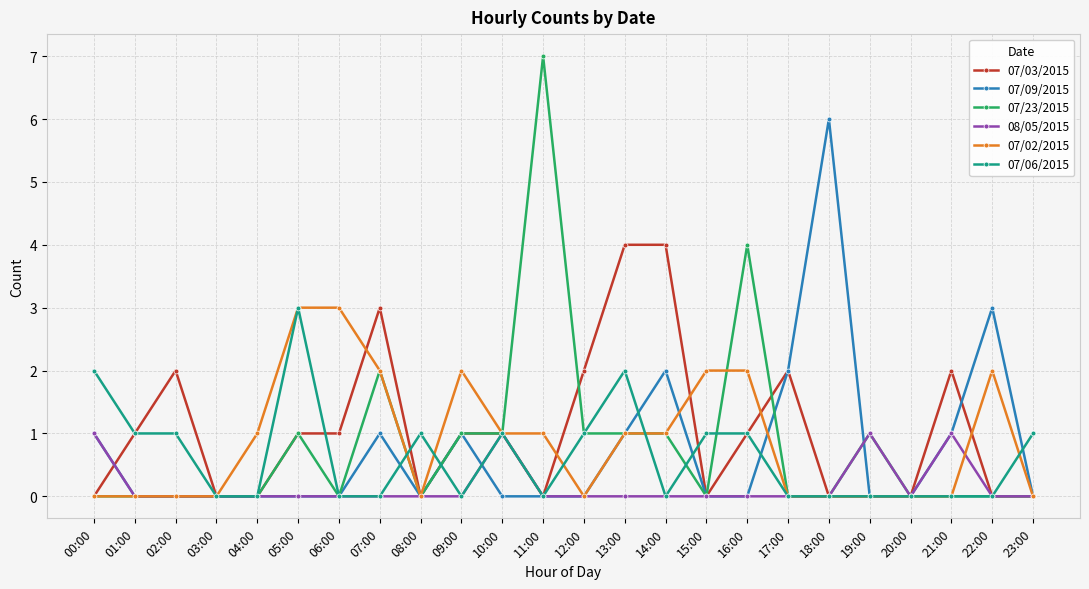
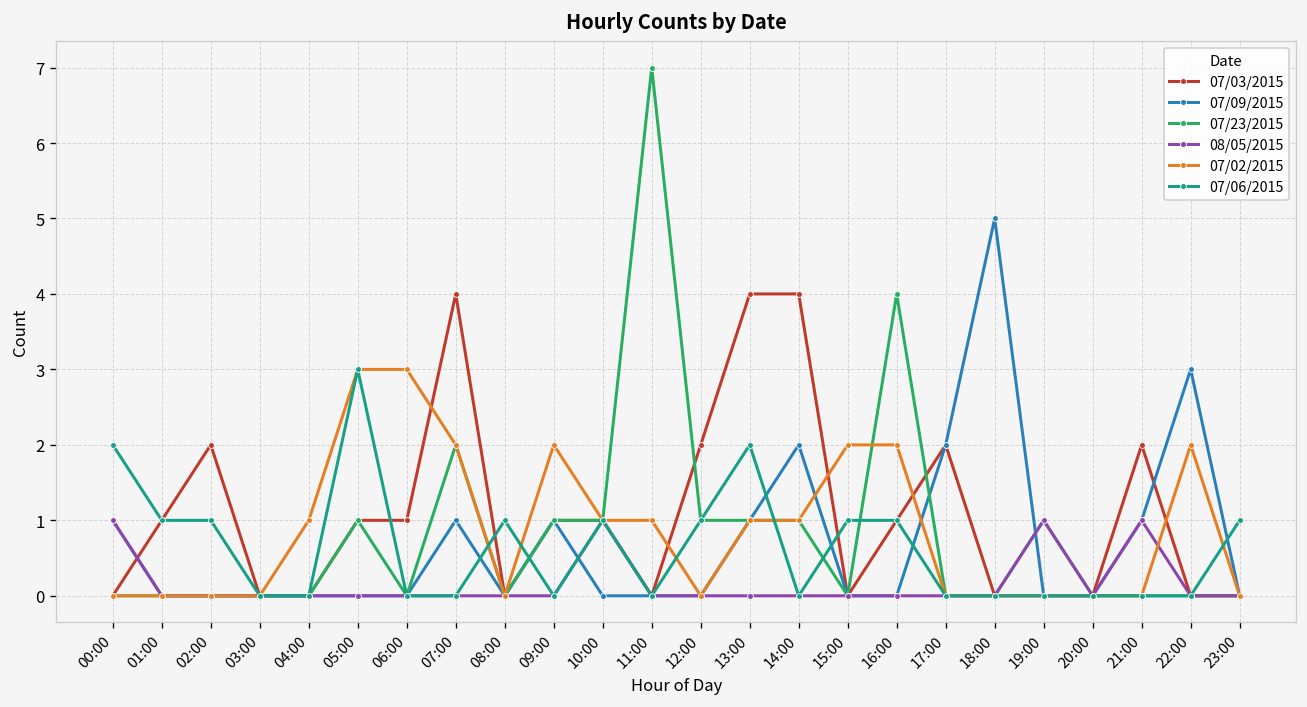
  {
    "07/03/2015": {
      "02:00": 2,
      "06:00": 1,
-     "07:00": 3,
+     "07:00": 4,
      "12:00": 2,
      "13:00": 4,
      "14:00": 4,
      "21:00": 2
    },
    "07/09/2015": {
      "07:00": 1,
      "10:00": 0,
      "14:00": 2,
-     "18:00": 6,
+     "18:00": 5,
      "22:00": 3
    },
    "08/05/2015": {
      "13:00": 0
    },
    "07/02/2015": {
      "04:00": 1,
      "06:00": 3,
      "09:00": 2,
      "11:00": 1,
      "15:00": 2,
      "16:00": 2,
      "22:00": 2
    }
  }
